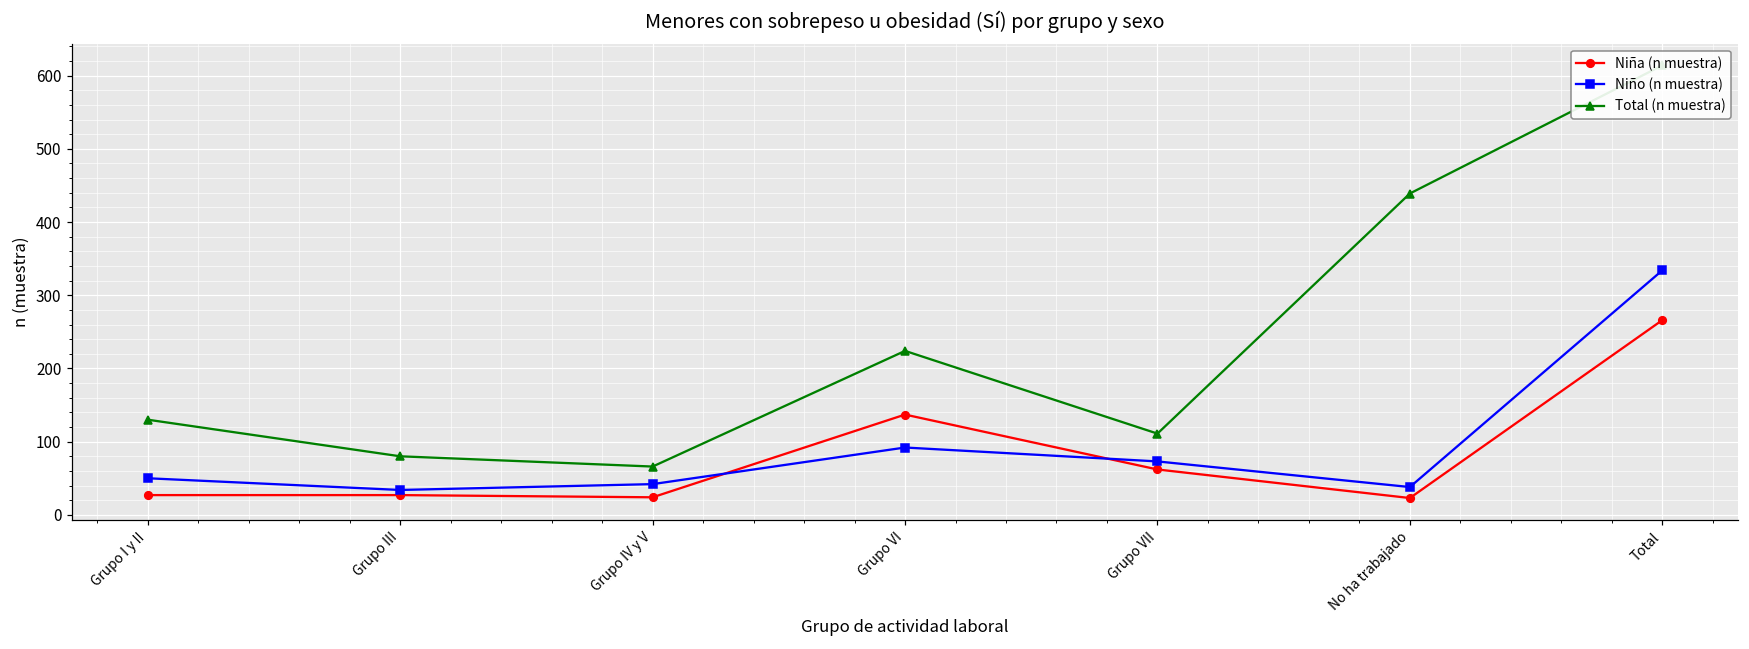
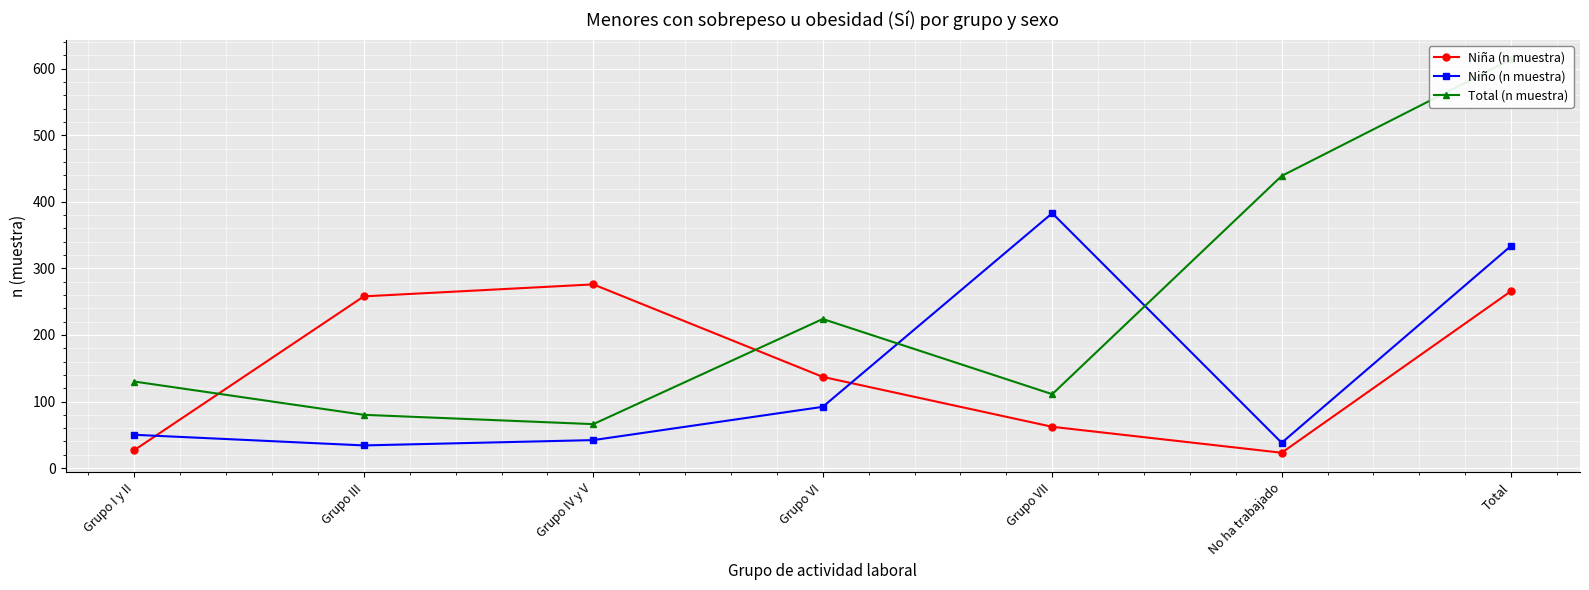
  {
    "Niña (n muestra)": {
      "Grupo I y II": 30,
-     "Grupo III": 30,
-     "Grupo IV y V": 20,
+     "Grupo III": 260,
+     "Grupo IV y V": 280,
      "Grupo VI": 140,
      "Grupo VII": 60,
      "No ha trabajado": 20,
      "Total": 270
    },
    "Niño (n muestra)": {
      "Grupo I y II": 50,
      "Grupo III": 30,
      "Grupo IV y V": 40,
      "Grupo VI": 90,
-     "Grupo VII": 70,
+     "Grupo VII": 380,
      "No ha trabajado": 40,
      "Total": 330
    },
    "Total (n muestra)": {
      "Grupo I y II": 130,
      "Grupo III": 80,
      "Grupo IV y V": 70,
      "Grupo VI": 220,
      "Grupo VII": 110,
      "No ha trabajado": 440
    }
  }
